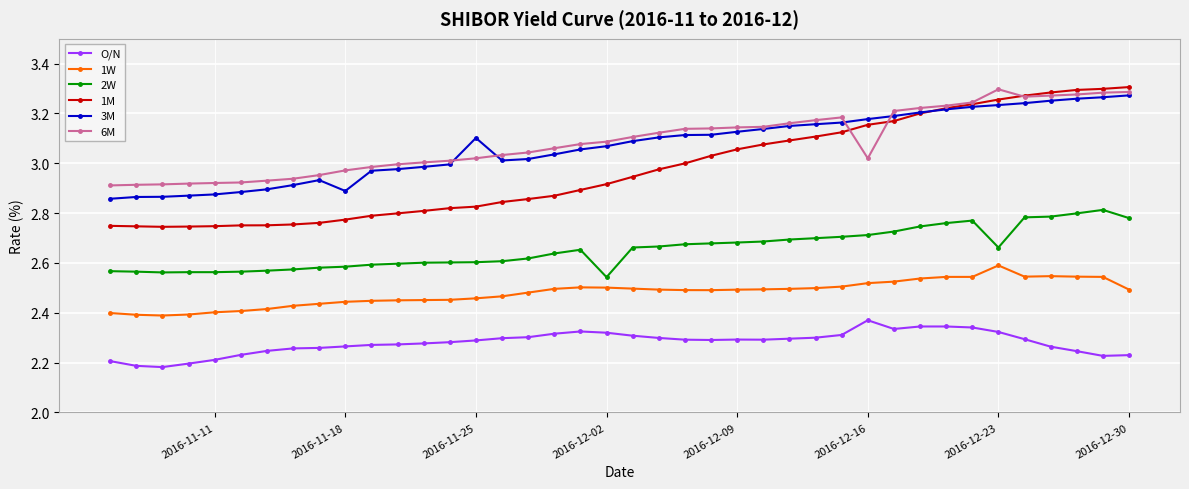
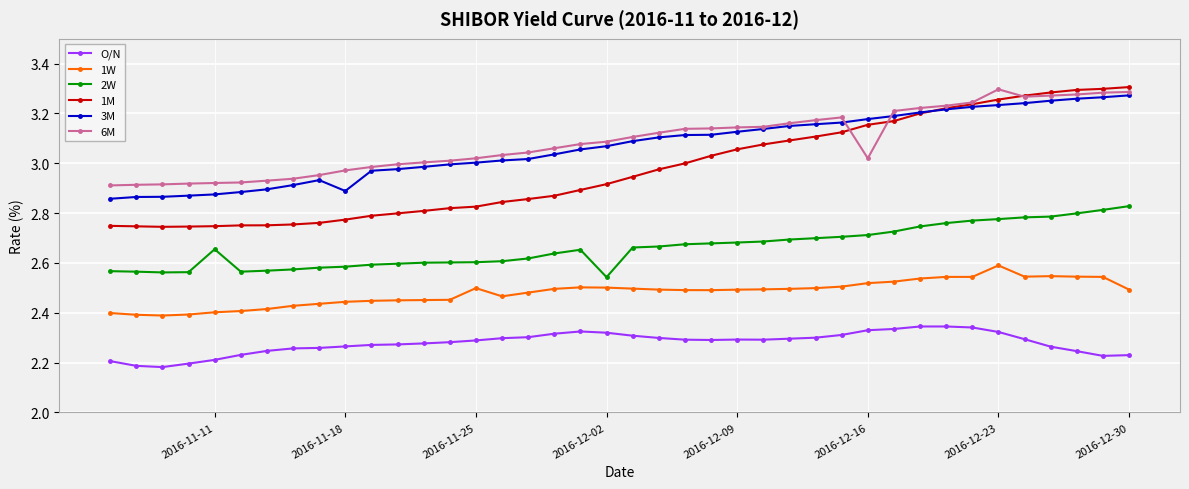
  {
    "O/N": {
      "2016-11-11": 2.21,
      "2016-11-18": 2.27,
      "2016-11-25": 2.29,
      "2016-12-02": 2.32,
      "2016-12-09": 2.29,
-     "2016-12-16": 2.37,
+     "2016-12-16": 2.33,
      "2016-12-23": 2.32,
      "2016-12-30": 2.23
    },
    "1W": {
      "2016-11-11": 2.40,
      "2016-11-18": 2.44,
-     "2016-11-25": 2.46,
+     "2016-11-25": 2.50,
      "2016-12-02": 2.50,
      "2016-12-09": 2.49,
      "2016-12-16": 2.52,
      "2016-12-23": 2.59,
      "2016-12-30": 2.49
    },
    "2W": {
-     "2016-11-11": 2.56,
+     "2016-11-11": 2.66,
      "2016-11-18": 2.59,
      "2016-11-25": 2.60,
      "2016-12-02": 2.54,
      "2016-12-09": 2.68,
      "2016-12-16": 2.71,
-     "2016-12-23": 2.66,
-     "2016-12-30": 2.78
+     "2016-12-23": 2.78,
+     "2016-12-30": 2.83
    },
    "1M": {
      "2016-11-11": 2.75,
      "2016-11-18": 2.77,
      "2016-11-25": 2.83,
      "2016-12-02": 2.92,
      "2016-12-09": 3.06,
      "2016-12-16": 3.15,
      "2016-12-23": 3.26,
      "2016-12-30": 3.31
    },
    "3M": {
      "2016-11-11": 2.88,
      "2016-11-18": 2.89,
-     "2016-11-25": 3.10,
+     "2016-11-25": 3.00,
      "2016-12-02": 3.07,
      "2016-12-09": 3.13,
      "2016-12-16": 3.18,
      "2016-12-23": 3.23,
      "2016-12-30": 3.27
    },
    "6M": {
      "2016-11-11": 2.92,
      "2016-11-18": 2.97,
      "2016-11-25": 3.02,
      "2016-12-02": 3.09,
      "2016-12-09": 3.14,
      "2016-12-16": 3.02,
      "2016-12-23": 3.30,
      "2016-12-30": 3.29
    }
  }
